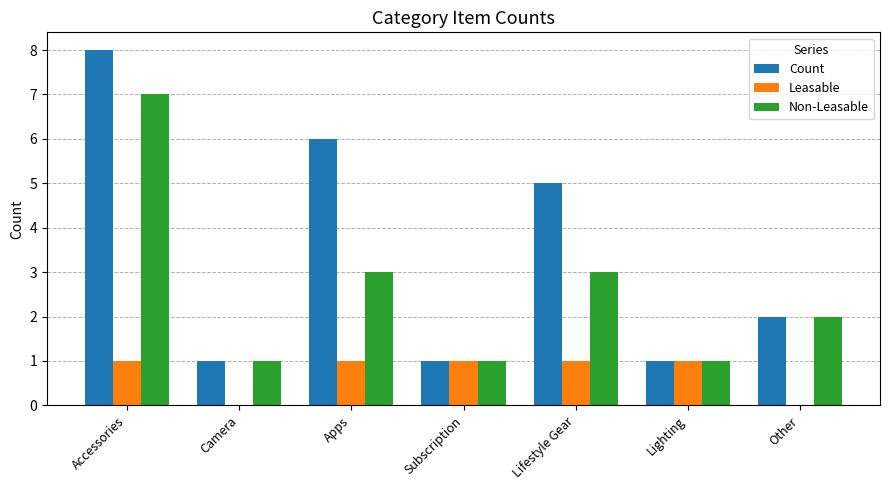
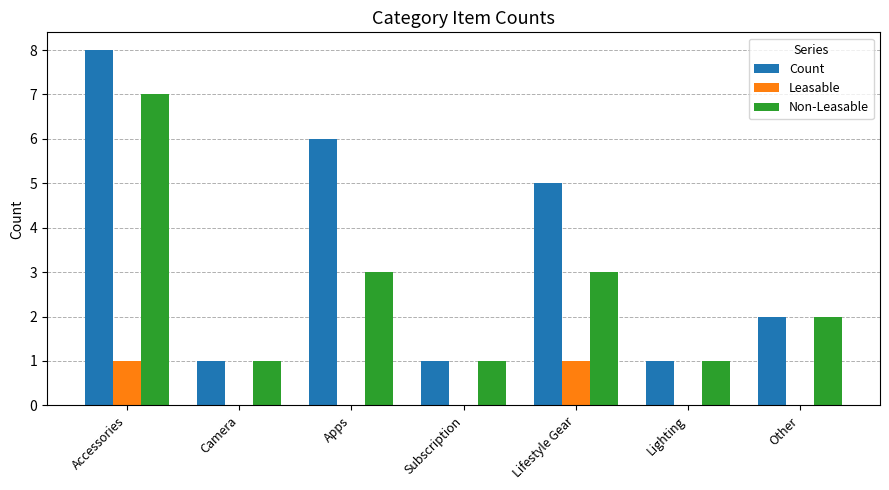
  {
    "Count": {
      "Accessories": 8,
      "Camera": 1,
      "Apps": 6,
      "Subscription": 1,
      "Lifestyle Gear": 5,
      "Lighting": 1,
      "Other": 2
    },
    "Leasable": {
      "Accessories": 1,
      "Camera": 0,
-     "Apps": 1,
-     "Subscription": 1,
+     "Apps": 0,
+     "Subscription": 0,
      "Lifestyle Gear": 1,
-     "Lighting": 1,
+     "Lighting": 0,
      "Other": 0
    },
    "Non-Leasable": {
      "Accessories": 7,
      "Camera": 1,
      "Apps": 3,
      "Subscription": 1,
      "Lifestyle Gear": 3,
      "Lighting": 1,
      "Other": 2
    }
  }
